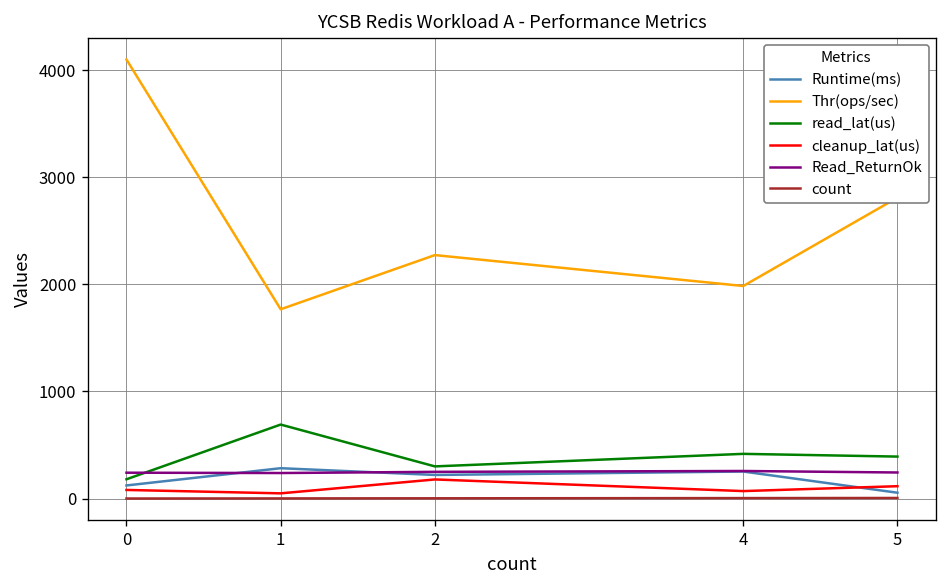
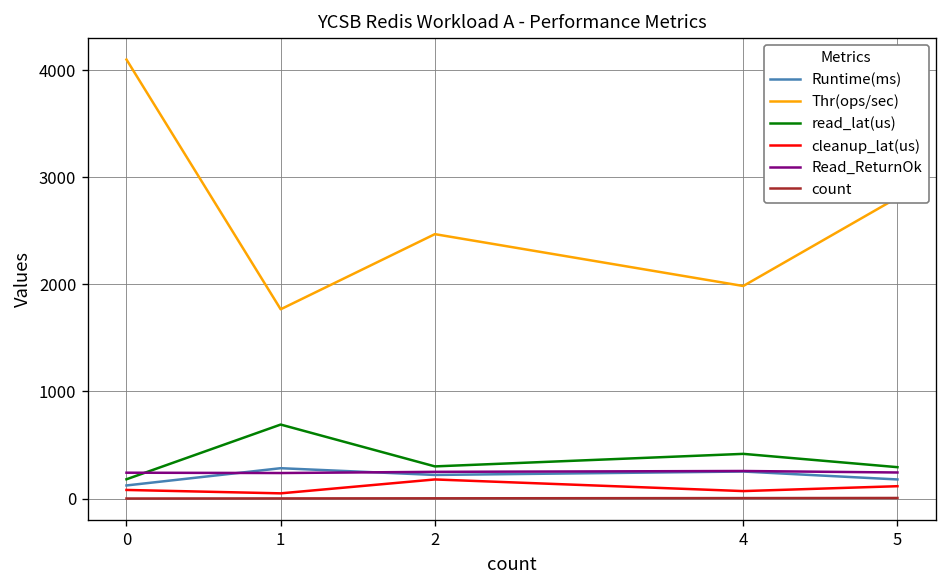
  {
    "Runtime(ms)": {
      "0": 100,
      "1": 300,
      "2": 200,
-     "5": 100
+     "5": 200
    },
    "Thr(ops/sec)": {
      "0": 4100,
      "1": 1800,
-     "2": 2300,
+     "2": 2500,
      "4": 2000
    },
    "read_lat(us)": {
      "0": 200,
      "1": 700,
      "2": 300,
      "4": 400,
-     "5": 400
+     "5": 300
    },
    "cleanup_lat(us)": {
      "0": 100,
      "1": 0,
      "2": 200,
      "4": 100,
      "5": 100
    },
    "Read_ReturnOk": {
      "0": 200,
      "1": 200,
      "2": 200,
      "5": 200
    },
    "count": {
      "0": 0,
      "1": 0,
      "2": 0,
      "4": 0,
      "5": 0
    }
  }
